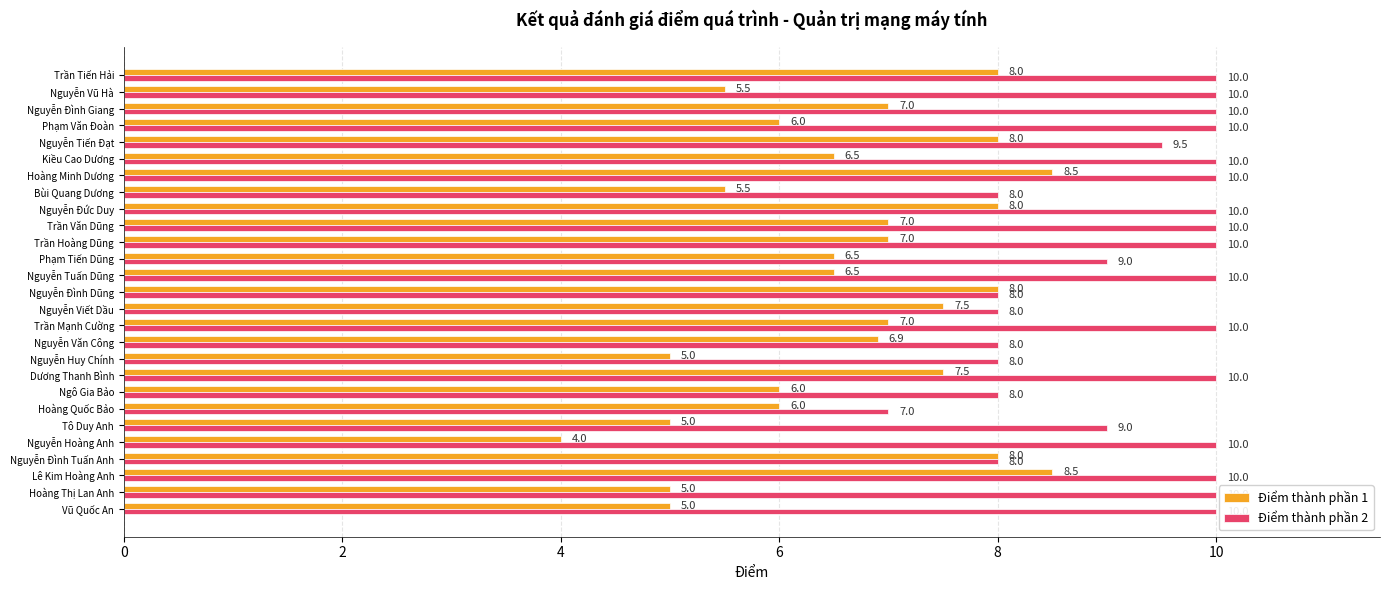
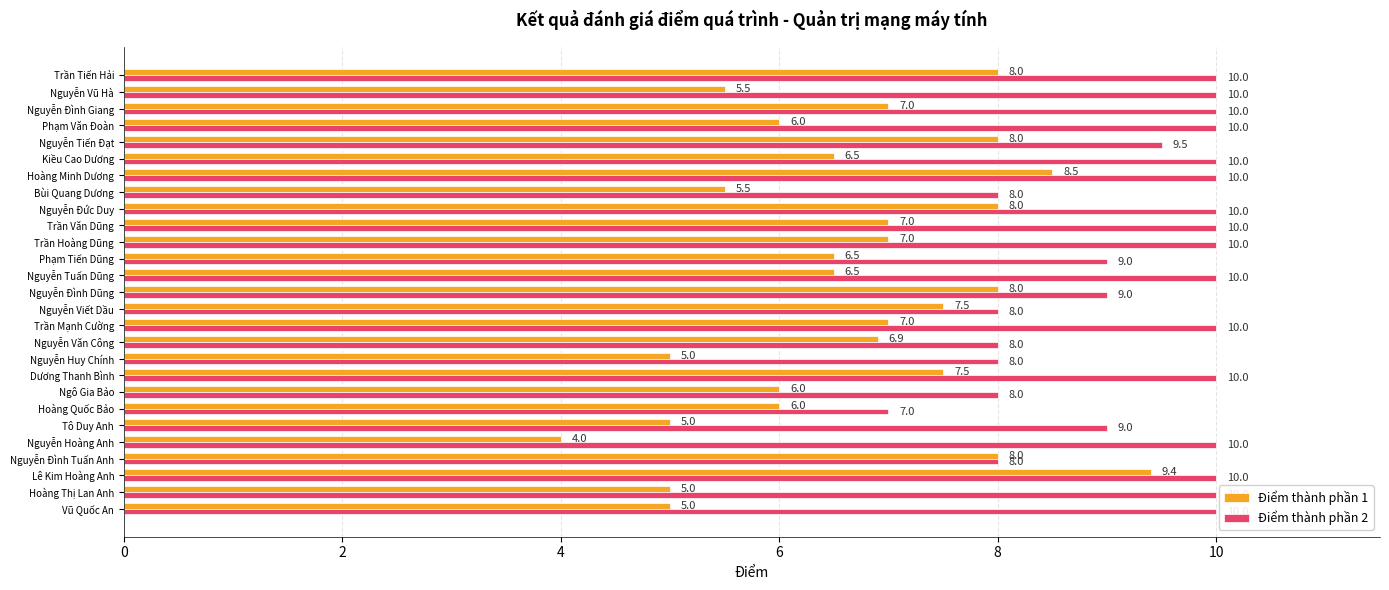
  {
    "Điểm thành phần 1": {
      "Trần Tiến Hải": 8.0,
      "Nguyễn Vũ Hà": 5.5,
      "Nguyễn Đình Giang": 7.0,
      "Phạm Văn Đoàn": 6.0,
      "Nguyễn Tiến Đạt": 8.0,
      "Kiều Cao Dương": 6.5,
      "Hoàng Minh Dương": 8.5,
      "Bùi Quang Dương": 5.5,
      "Nguyễn Đức Duy": 8.0,
      "Trần Văn Dũng": 7.0,
      "Trần Hoàng Dũng": 7.0,
      "Phạm Tiến Dũng": 6.5,
      "Nguyễn Tuấn Dũng": 6.5,
      "Nguyễn Đình Dũng": 8.0,
      "Nguyễn Viết Dầu": 7.5,
      "Trần Mạnh Cường": 7.0,
      "Nguyễn Văn Công": 6.9,
      "Nguyễn Huy Chính": 5.0,
      "Dương Thanh Bình": 7.5,
      "Ngô Gia Bảo": 6.0,
      "Hoàng Quốc Bảo": 6.0,
      "Tô Duy Anh": 5.0,
      "Nguyễn Hoàng Anh": 4.0,
-     "Lê Kim Hoàng Anh": 8.5,
+     "Lê Kim Hoàng Anh": 9.4,
      "Hoàng Thị Lan Anh": 5.0,
      "Vũ Quốc An": 5.0
    },
    "Điểm thành phần 2": {
      "Trần Tiến Hải": 10.0,
      "Nguyễn Vũ Hà": 10.0,
      "Nguyễn Đình Giang": 10.0,
      "Phạm Văn Đoàn": 10.0,
      "Nguyễn Tiến Đạt": 9.5,
      "Kiều Cao Dương": 10.0,
      "Hoàng Minh Dương": 10.0,
      "Bùi Quang Dương": 8.0,
      "Nguyễn Đức Duy": 10.0,
      "Trần Văn Dũng": 10.0,
      "Trần Hoàng Dũng": 10.0,
      "Phạm Tiến Dũng": 9.0,
      "Nguyễn Tuấn Dũng": 10.0,
-     "Nguyễn Đình Dũng": 8.0,
+     "Nguyễn Đình Dũng": 9.0,
      "Nguyễn Viết Dầu": 8.0,
      "Trần Mạnh Cường": 10.0,
      "Nguyễn Văn Công": 8.0,
      "Nguyễn Huy Chính": 8.0,
      "Dương Thanh Bình": 10.0,
      "Ngô Gia Bảo": 8.0,
      "Hoàng Quốc Bảo": 7.0,
      "Tô Duy Anh": 9.0,
      "Nguyễn Hoàng Anh": 10.0,
      "Lê Kim Hoàng Anh": 10.0
    }
  }
